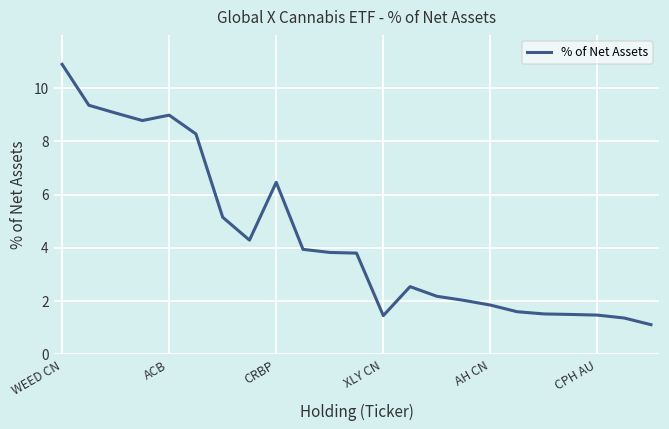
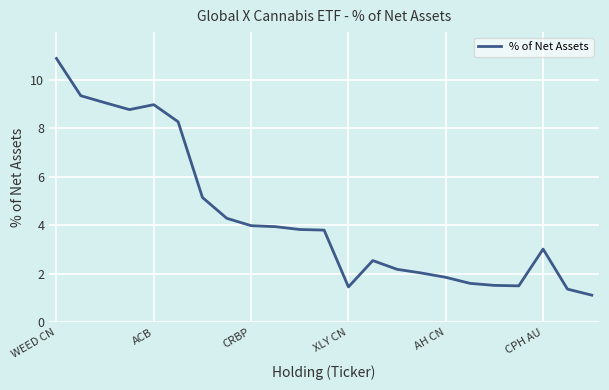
  {
    "WEED CN": 10.9,
    "ACB": 9.0,
-   "CRBP": 6.5,
+   "CRBP": 4.0,
    "XLY CN": 1.5,
    "AH CN": 1.9,
-   "CPH AU": 1.5
+   "CPH AU": 3.0
  }
